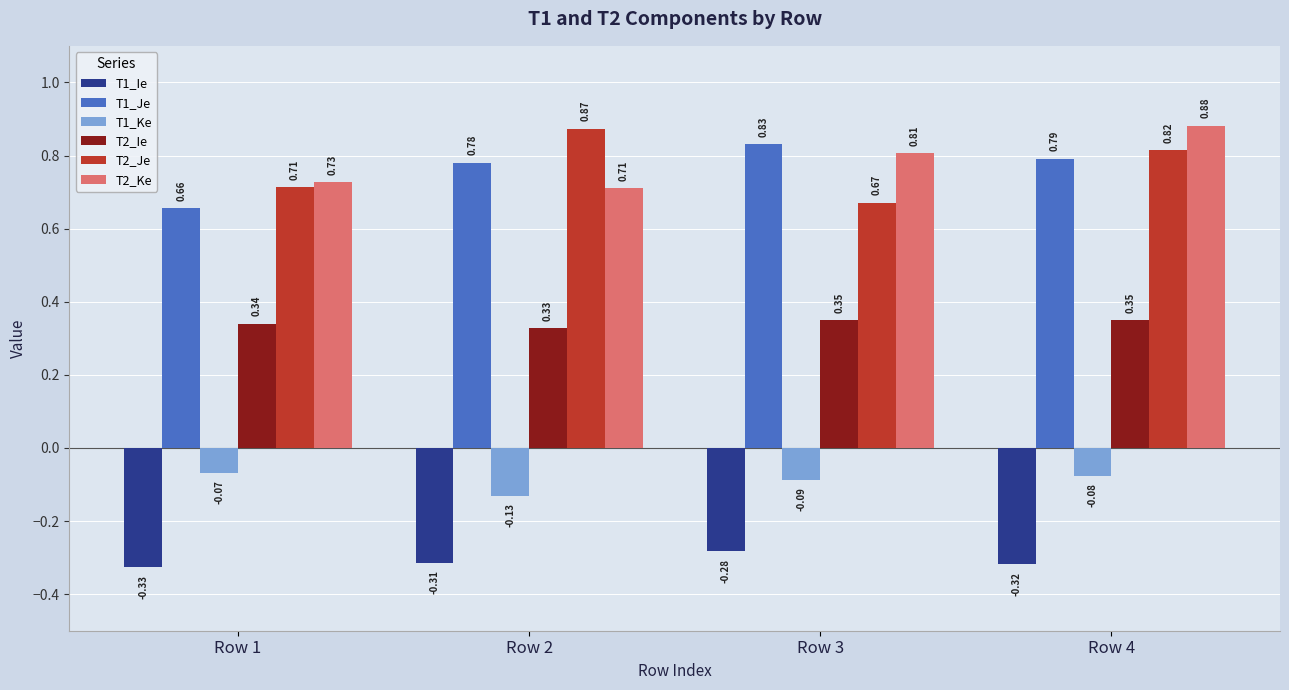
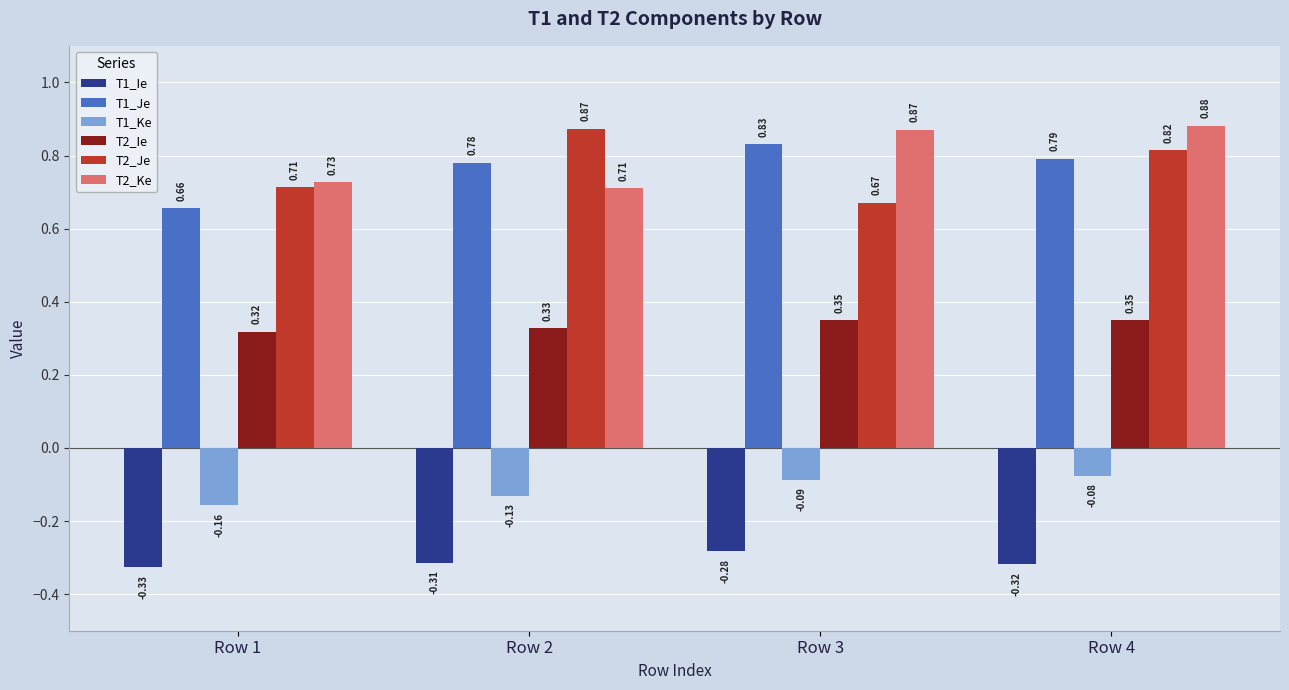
  {
    "T1_Ie": {
      "Row 1": -0.33,
      "Row 2": -0.31,
      "Row 3": -0.28,
      "Row 4": -0.32
    },
    "T1_Je": {
      "Row 1": 0.66,
      "Row 2": 0.78,
      "Row 3": 0.83,
      "Row 4": 0.79
    },
    "T1_Ke": {
-     "Row 1": -0.07,
+     "Row 1": -0.16,
      "Row 2": -0.13,
      "Row 3": -0.09,
      "Row 4": -0.08
    },
    "T2_Ie": {
-     "Row 1": 0.34,
+     "Row 1": 0.32,
      "Row 2": 0.33,
      "Row 3": 0.35,
      "Row 4": 0.35
    },
    "T2_Je": {
      "Row 1": 0.71,
      "Row 2": 0.87,
      "Row 3": 0.67,
      "Row 4": 0.82
    },
    "T2_Ke": {
      "Row 1": 0.73,
      "Row 2": 0.71,
-     "Row 3": 0.81,
+     "Row 3": 0.87,
      "Row 4": 0.88
    }
  }
